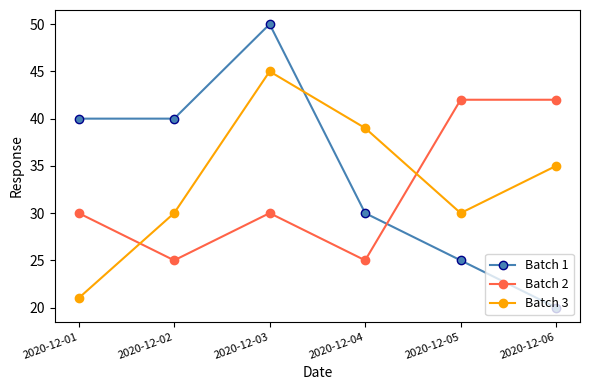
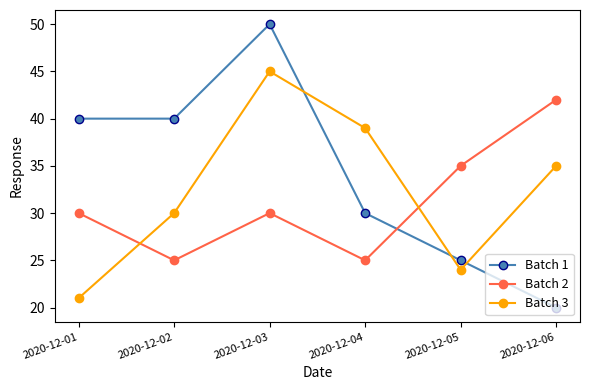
  {
    "Batch 1": {
      "2020-12-01": 40,
      "2020-12-02": 40,
      "2020-12-03": 50,
      "2020-12-04": 30,
      "2020-12-05": 25
    },
    "Batch 2": {
      "2020-12-01": 30,
      "2020-12-02": 25,
      "2020-12-03": 30,
      "2020-12-04": 25,
-     "2020-12-05": 42,
+     "2020-12-05": 35,
      "2020-12-06": 42
    },
    "Batch 3": {
      "2020-12-01": 21,
      "2020-12-02": 30,
      "2020-12-03": 45,
      "2020-12-04": 39,
-     "2020-12-05": 30,
+     "2020-12-05": 24,
      "2020-12-06": 35
    }
  }
